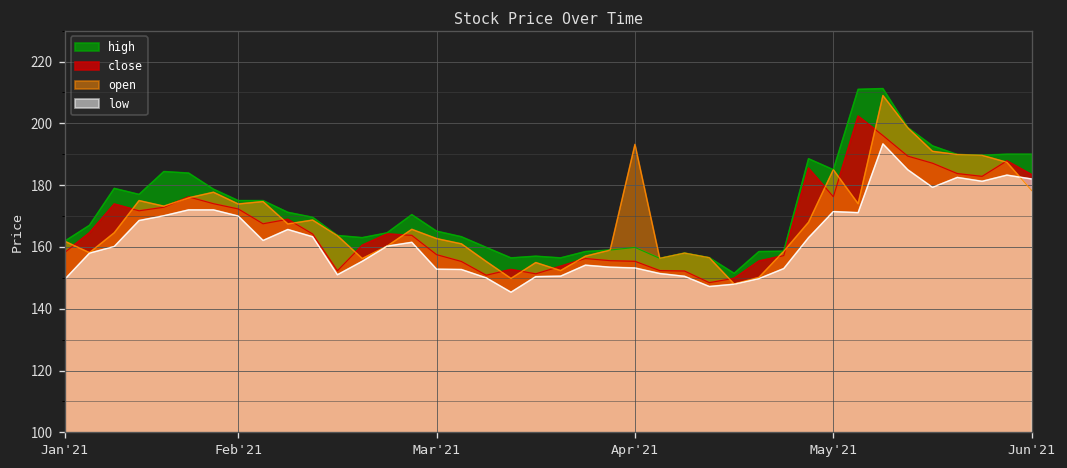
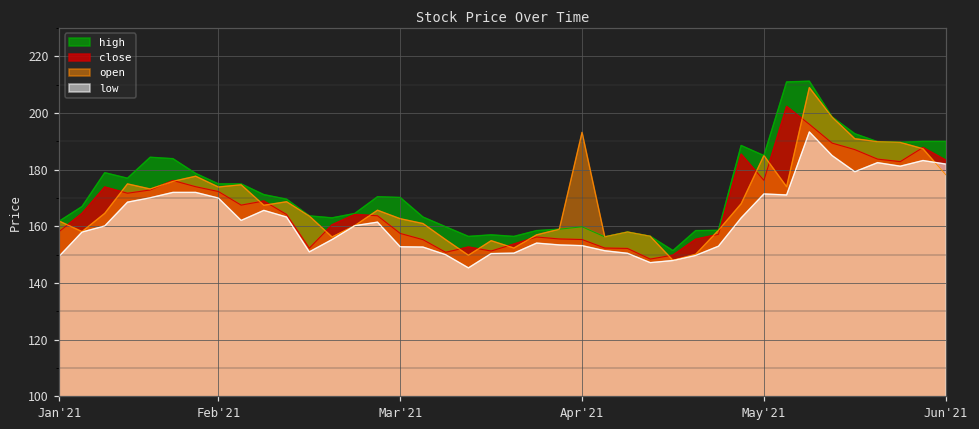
  {
    "high": {
      "Feb'21": 175,
-     "Mar'21": 165,
+     "Mar'21": 170,
      "Apr'21": 160,
      "Jun'21": 190
    },
    "close": {
      "Jan'21": 158,
      "Feb'21": 172,
      "Mar'21": 158,
      "Apr'21": 155,
      "May'21": 176,
      "Jun'21": 183
    },
    "open": {
      "Feb'21": 174,
      "Mar'21": 163,
      "Apr'21": 193,
      "Jun'21": 178
    },
    "low": {
      "Jan'21": 150,
      "Feb'21": 170,
      "Mar'21": 153,
      "Apr'21": 153,
      "May'21": 171,
      "Jun'21": 182
    }
  }
